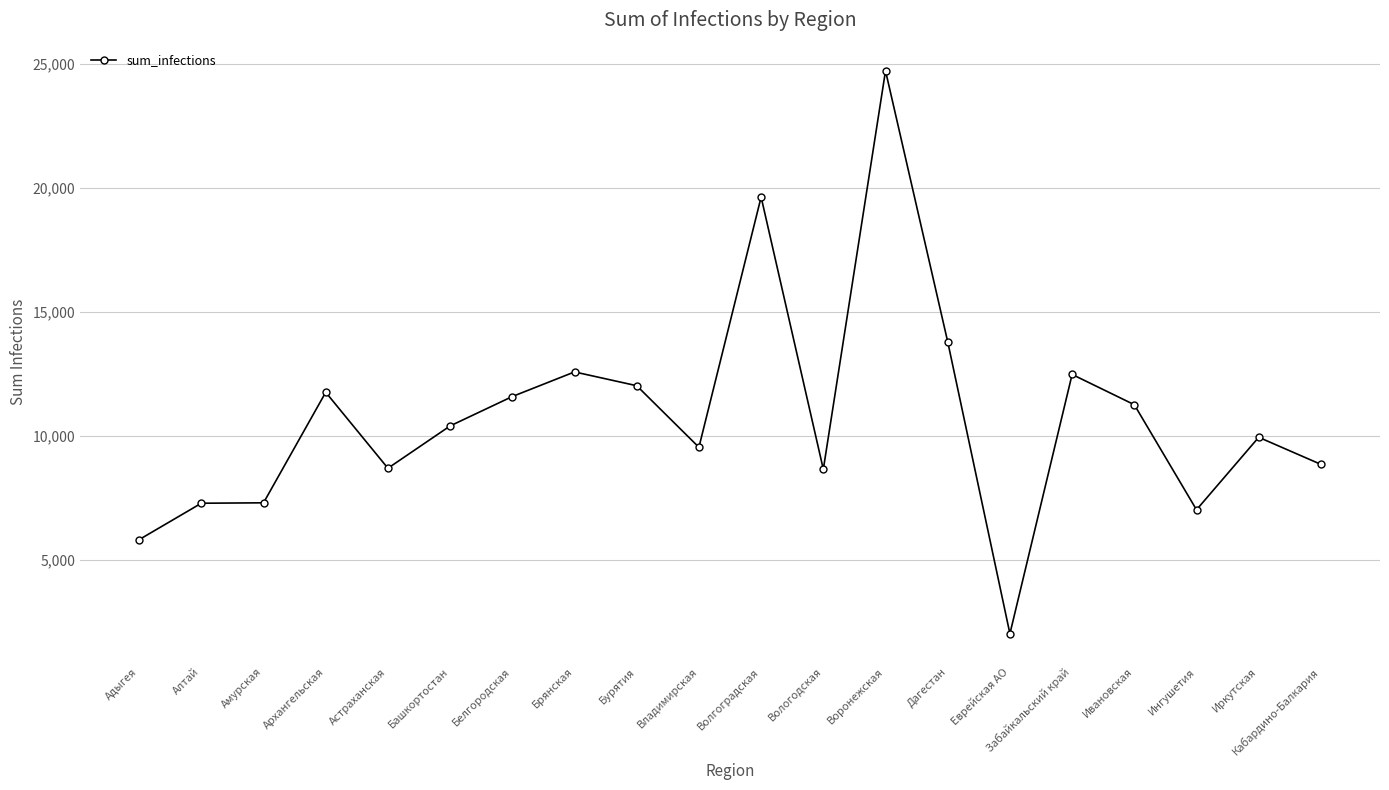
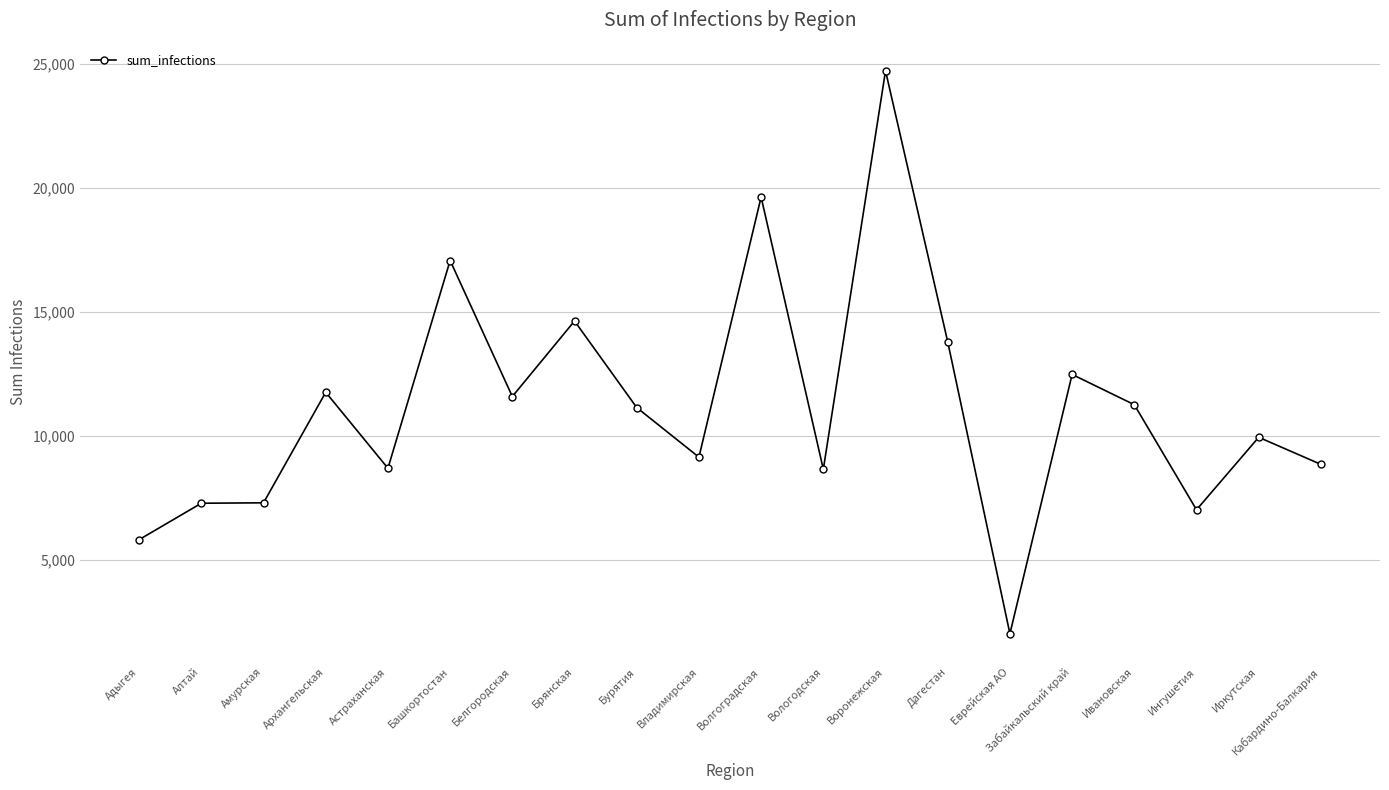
  {
    "Адыгея": "5,800",
    "Алтай": "7,300",
    "Амурская": "7,300",
    "Архангельская": "11,800",
    "Астраханская": "8,700",
-   "Башкортостан": "10,400",
+   "Башкортостан": "17,100",
    "Белгородская": "11,600",
-   "Брянская": "12,600",
-   "Бурятия": "12,000",
-   "Владимирская": "9,600",
+   "Брянская": "14,600",
+   "Бурятия": "11,200",
+   "Владимирская": "9,200",
    "Волгоградская": "19,600",
    "Вологодская": "8,700",
    "Воронежская": "24,700",
    "Дагестан": "13,800",
    "Еврейская АО": "2,000",
    "Забайкальский край": "12,500",
    "Ивановская": "11,300",
    "Ингушетия": "7,000",
    "Иркутская": "10,000",
    "Кабардино-Балкария": "8,900"
  }
